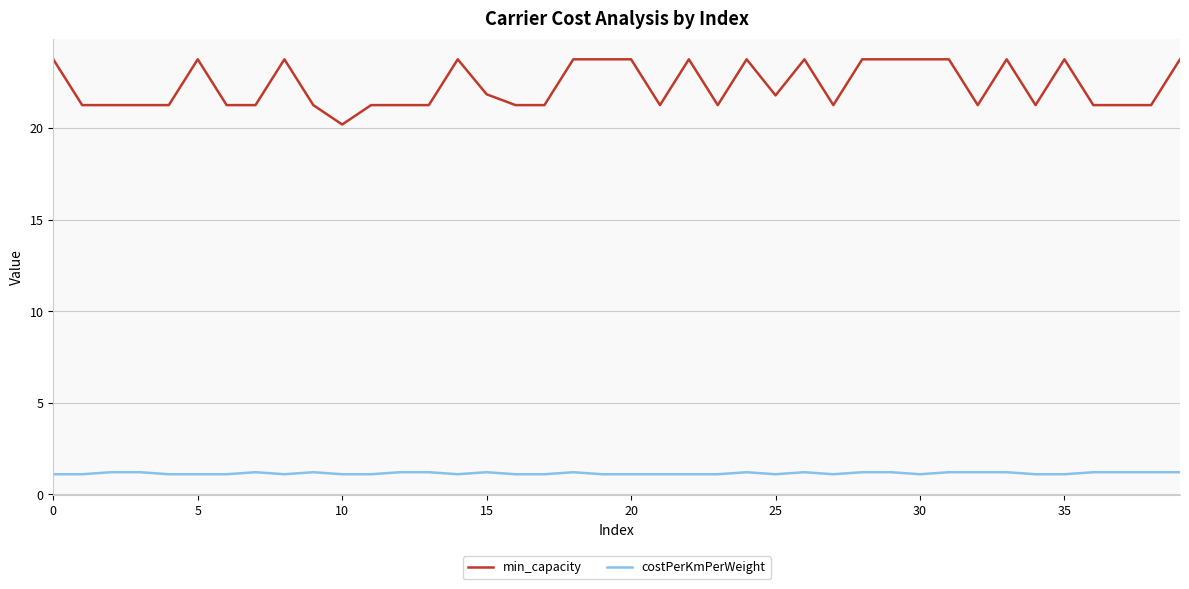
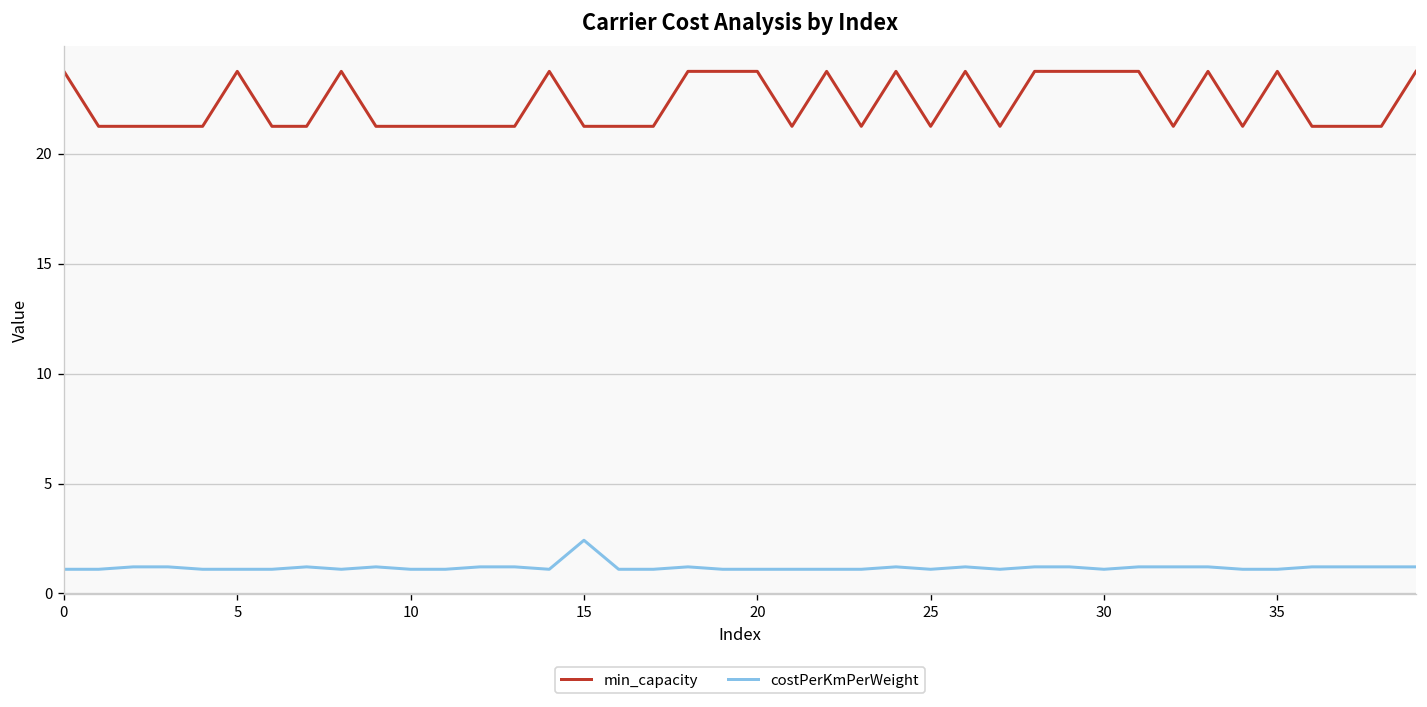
  {
    "min_capacity": {
      "0": 23.8,
      "5": 23.8,
-     "10": 20.2,
-     "15": 21.8,
+     "10": 21.3,
+     "15": 21.3,
      "20": 23.8,
-     "25": 21.8,
+     "25": 21.3,
      "30": 23.8,
      "35": 23.8
    },
    "costPerKmPerWeight": {
      "0": 1.1,
      "5": 1.1,
      "10": 1.1,
-     "15": 1.2,
+     "15": 2.4,
      "20": 1.1,
      "25": 1.1,
      "30": 1.1,
      "35": 1.1
    }
  }
